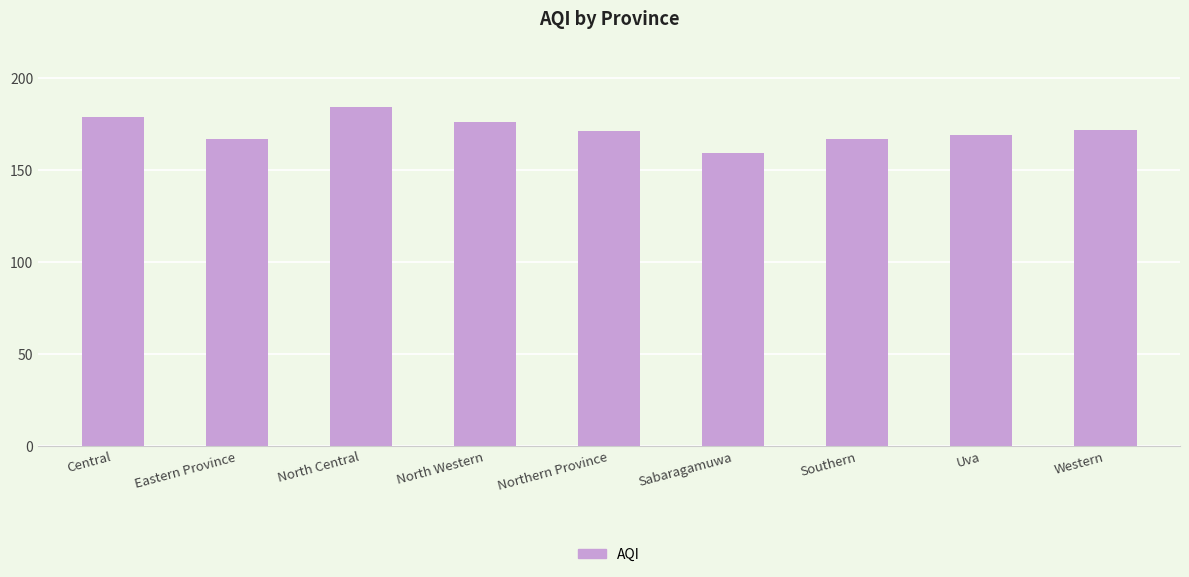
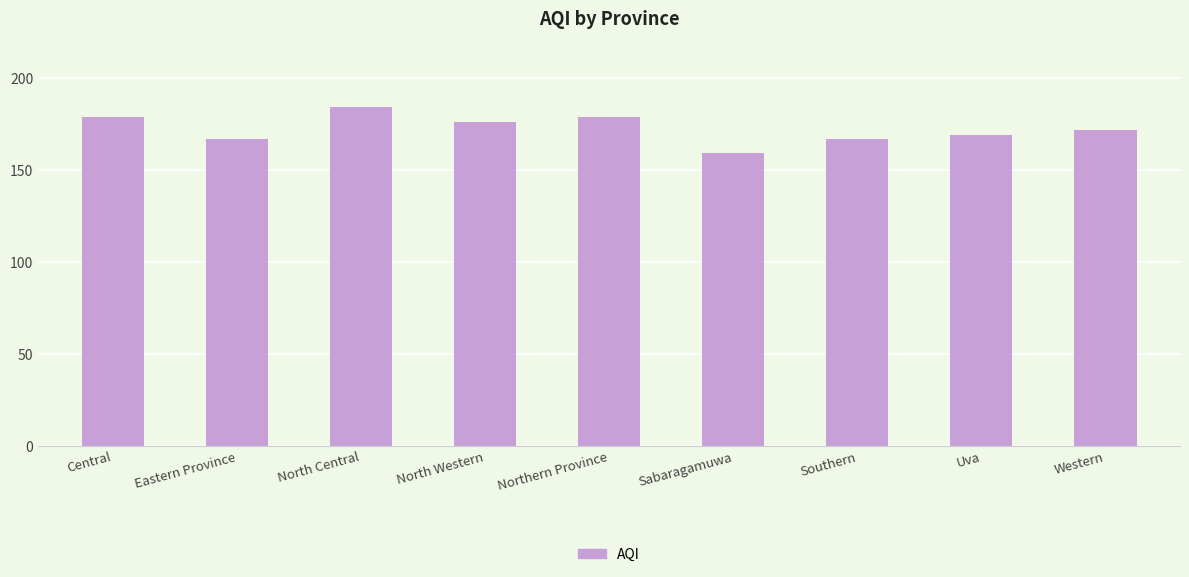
  {
    "Central": 179,
    "Eastern Province": 167,
    "North Central": 184,
    "North Western": 176,
-   "Northern Province": 171,
+   "Northern Province": 179,
    "Sabaragamuwa": 159,
    "Southern": 167,
    "Uva": 169,
    "Western": 172
  }
